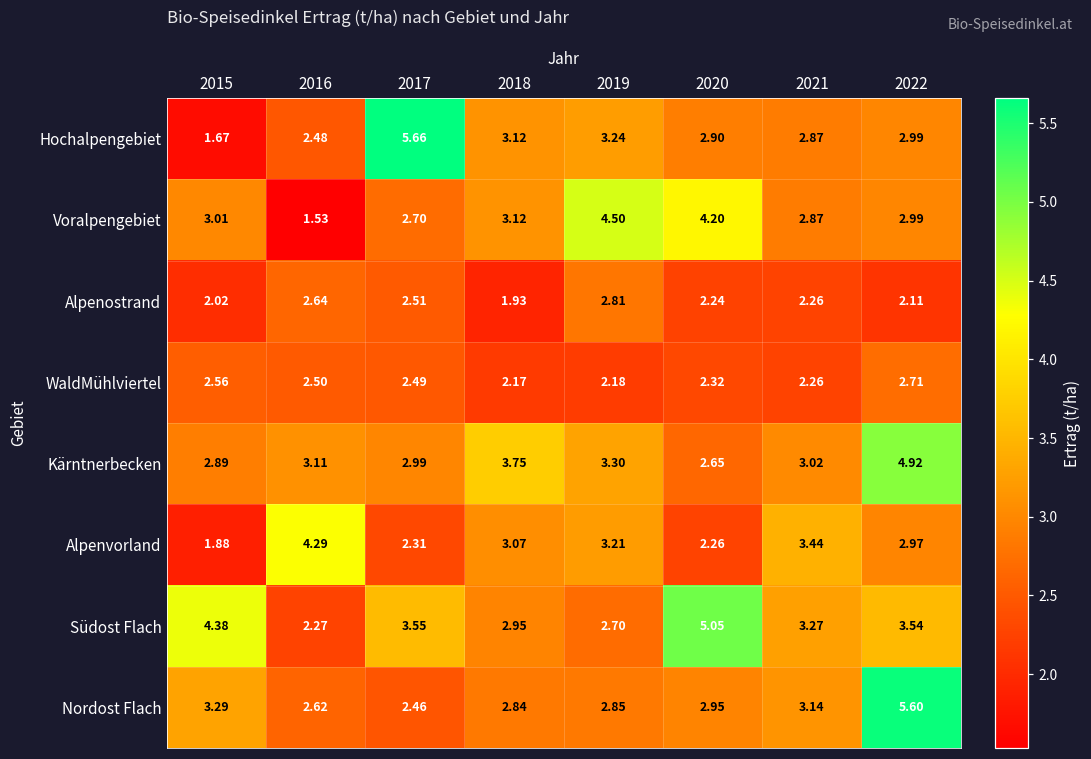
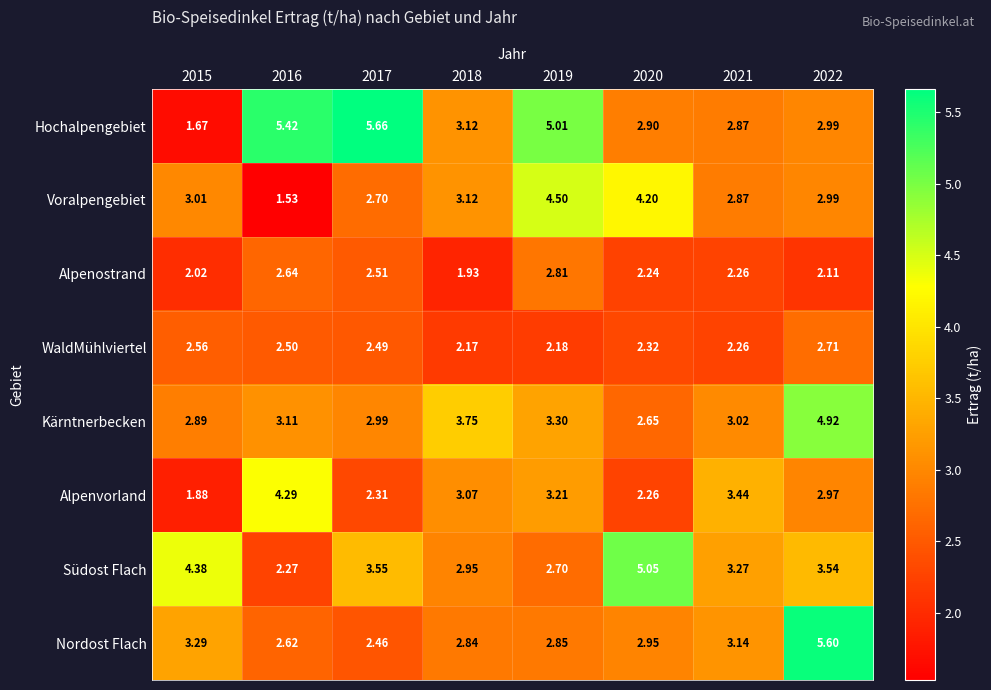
  {
    "Hochalpengebiet": {
      "2015": 1.67,
-     "2016": 2.48,
+     "2016": 5.42,
      "2017": 5.66,
      "2018": 3.12,
-     "2019": 3.24,
+     "2019": 5.01,
      "2020": 2.90,
      "2021": 2.87,
      "2022": 2.99
    },
    "Voralpengebiet": {
      "2015": 3.01,
      "2016": 1.53,
      "2017": 2.70,
      "2018": 3.12,
      "2019": 4.50,
      "2020": 4.20,
      "2021": 2.87,
      "2022": 2.99
    },
    "Alpenostrand": {
      "2015": 2.02,
      "2016": 2.64,
      "2017": 2.51,
      "2018": 1.93,
      "2019": 2.81,
      "2020": 2.24,
      "2021": 2.26,
      "2022": 2.11
    },
    "WaldMühlviertel": {
      "2015": 2.56,
      "2016": 2.50,
      "2017": 2.49,
      "2018": 2.17,
      "2019": 2.18,
      "2020": 2.32,
      "2021": 2.26,
      "2022": 2.71
    },
    "Kärntnerbecken": {
      "2015": 2.89,
      "2016": 3.11,
      "2017": 2.99,
      "2018": 3.75,
      "2019": 3.30,
      "2020": 2.65,
      "2021": 3.02,
      "2022": 4.92
    },
    "Alpenvorland": {
      "2015": 1.88,
      "2016": 4.29,
      "2017": 2.31,
      "2018": 3.07,
      "2019": 3.21,
      "2020": 2.26,
      "2021": 3.44,
      "2022": 2.97
    },
    "Südost Flach": {
      "2015": 4.38,
      "2016": 2.27,
      "2017": 3.55,
      "2018": 2.95,
      "2019": 2.70,
      "2020": 5.05,
      "2021": 3.27,
      "2022": 3.54
    },
    "Nordost Flach": {
      "2015": 3.29,
      "2016": 2.62,
      "2017": 2.46,
      "2018": 2.84,
      "2019": 2.85,
      "2020": 2.95,
      "2021": 3.14,
      "2022": 5.60
    }
  }
